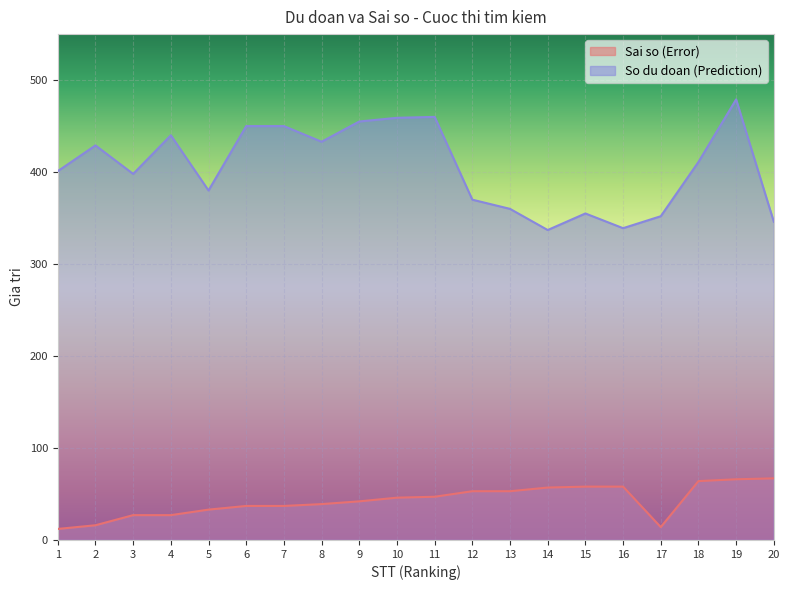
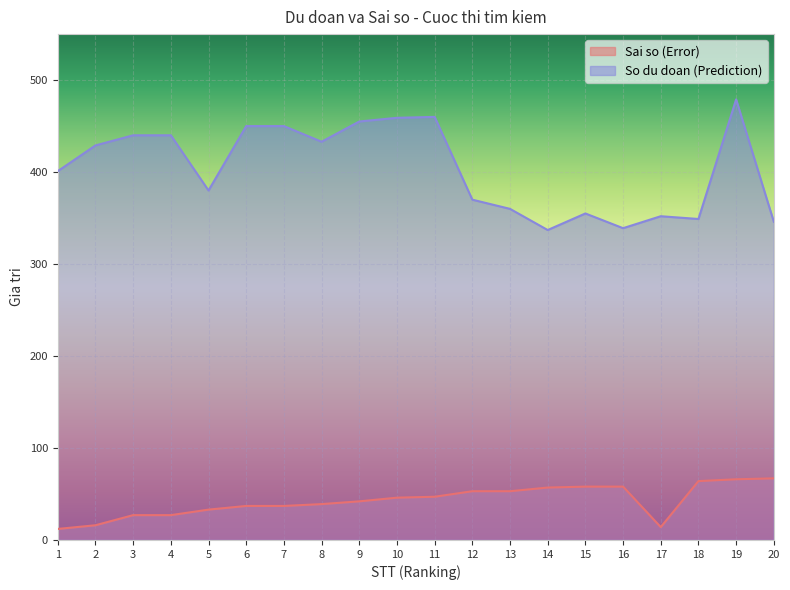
  {
    "Sai so (Error)": {
      "1": 10,
      "2": 20,
      "3": 30,
      "4": 30,
      "5": 30,
      "6": 40,
      "7": 40,
      "8": 40,
      "9": 40,
      "10": 50,
      "11": 50,
      "12": 50,
      "13": 50,
      "14": 60,
      "15": 60,
      "16": 60,
      "17": 10,
      "18": 60,
      "19": 70,
      "20": 70
    },
    "So du doan (Prediction)": {
      "1": 400,
      "2": 430,
-     "3": 400,
+     "3": 440,
      "4": 440,
      "5": 380,
      "6": 450,
      "7": 450,
      "8": 430,
      "9": 460,
      "10": 460,
      "11": 460,
      "12": 370,
      "13": 360,
      "14": 340,
      "15": 360,
      "16": 340,
      "17": 350,
-     "18": 410,
+     "18": 350,
      "19": 480,
      "20": 350
    }
  }
